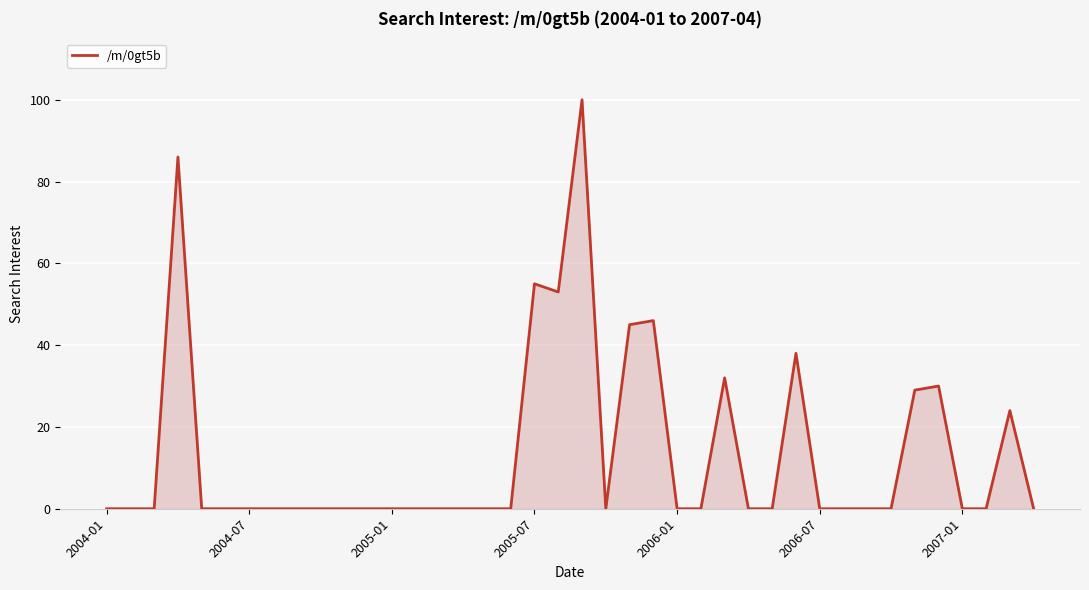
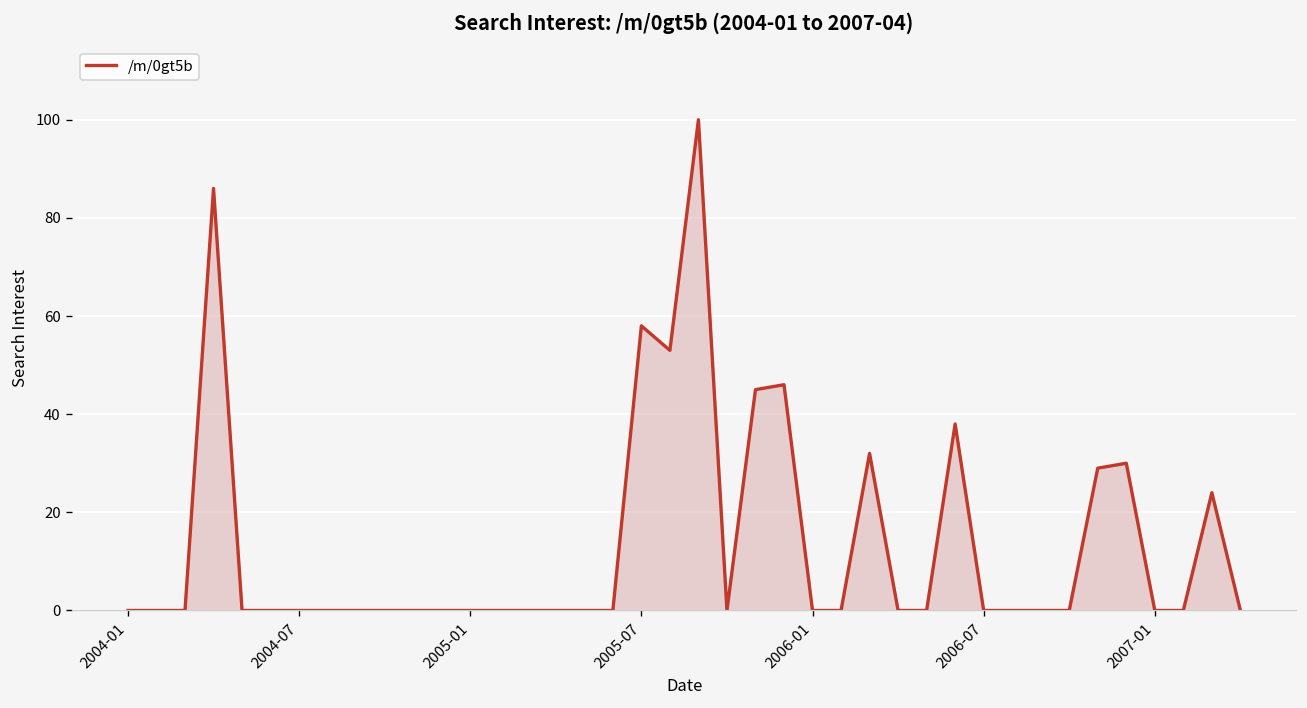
  {
    "2004-01": 0,
    "2004-07": 0,
    "2005-01": 0,
-   "2005-07": 55,
+   "2005-07": 58,
    "2006-01": 0,
    "2006-07": 0,
    "2007-01": 0
  }
